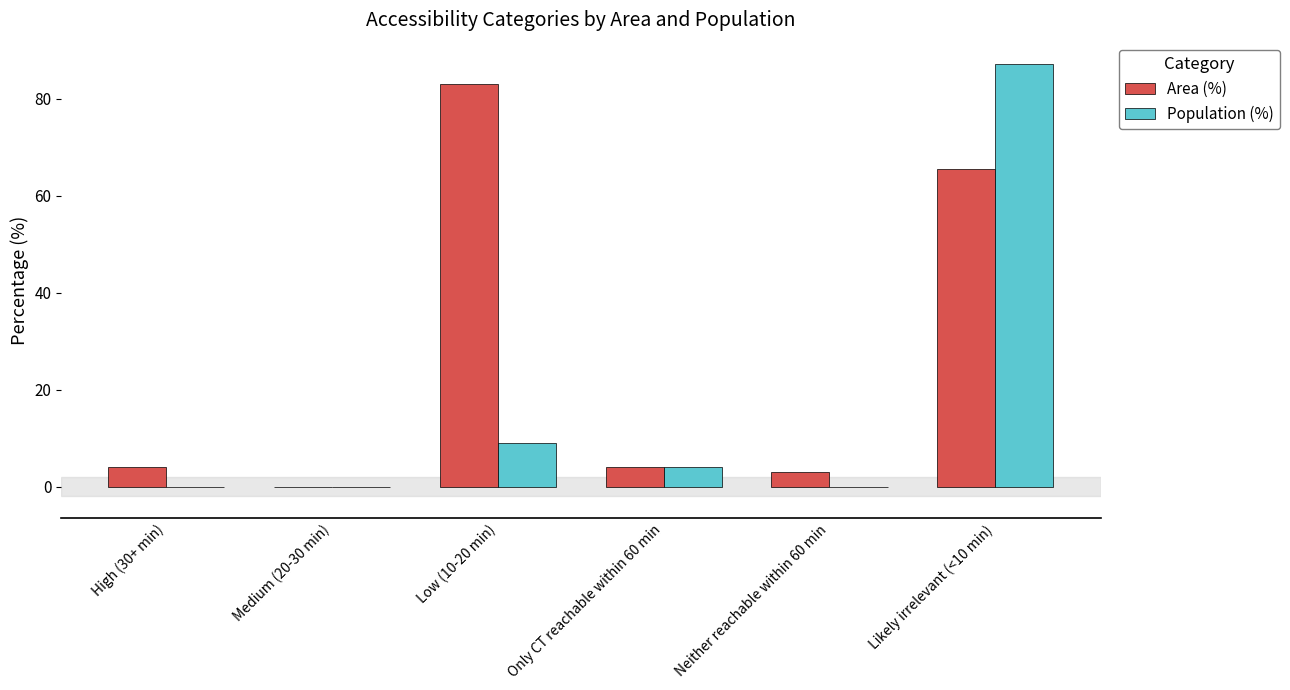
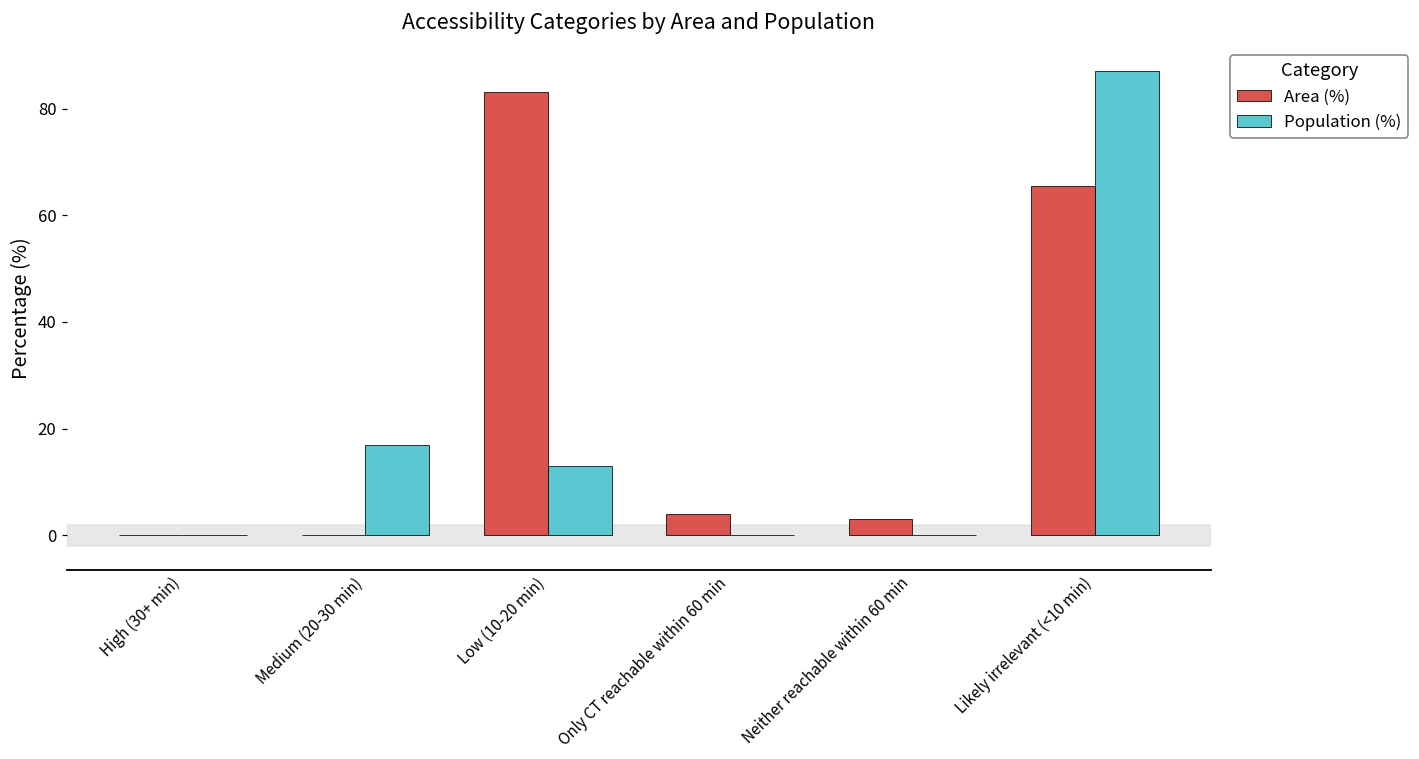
  {
    "Area (%)": {
-     "High (30+ min)": 4,
+     "High (30+ min)": 0,
      "Medium (20-30 min)": 0,
      "Low (10-20 min)": 83,
      "Only CT reachable within 60 min": 4,
      "Neither reachable within 60 min": 3,
      "Likely irrelevant (<10 min)": 66
    },
    "Population (%)": {
      "High (30+ min)": 0,
-     "Medium (20-30 min)": 0,
-     "Low (10-20 min)": 9,
-     "Only CT reachable within 60 min": 4,
+     "Medium (20-30 min)": 17,
+     "Low (10-20 min)": 13,
+     "Only CT reachable within 60 min": 0,
      "Neither reachable within 60 min": 0,
      "Likely irrelevant (<10 min)": 87
    }
  }
